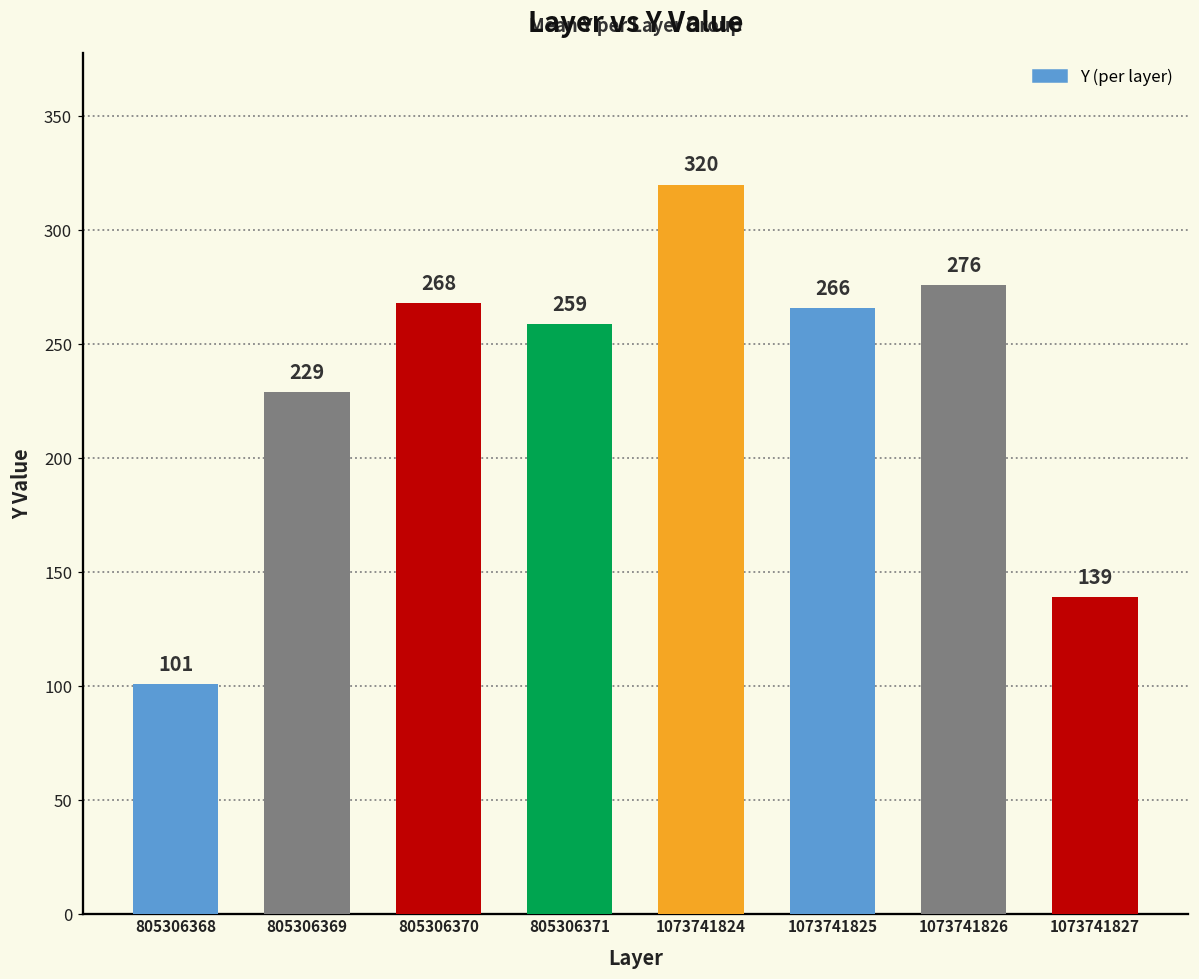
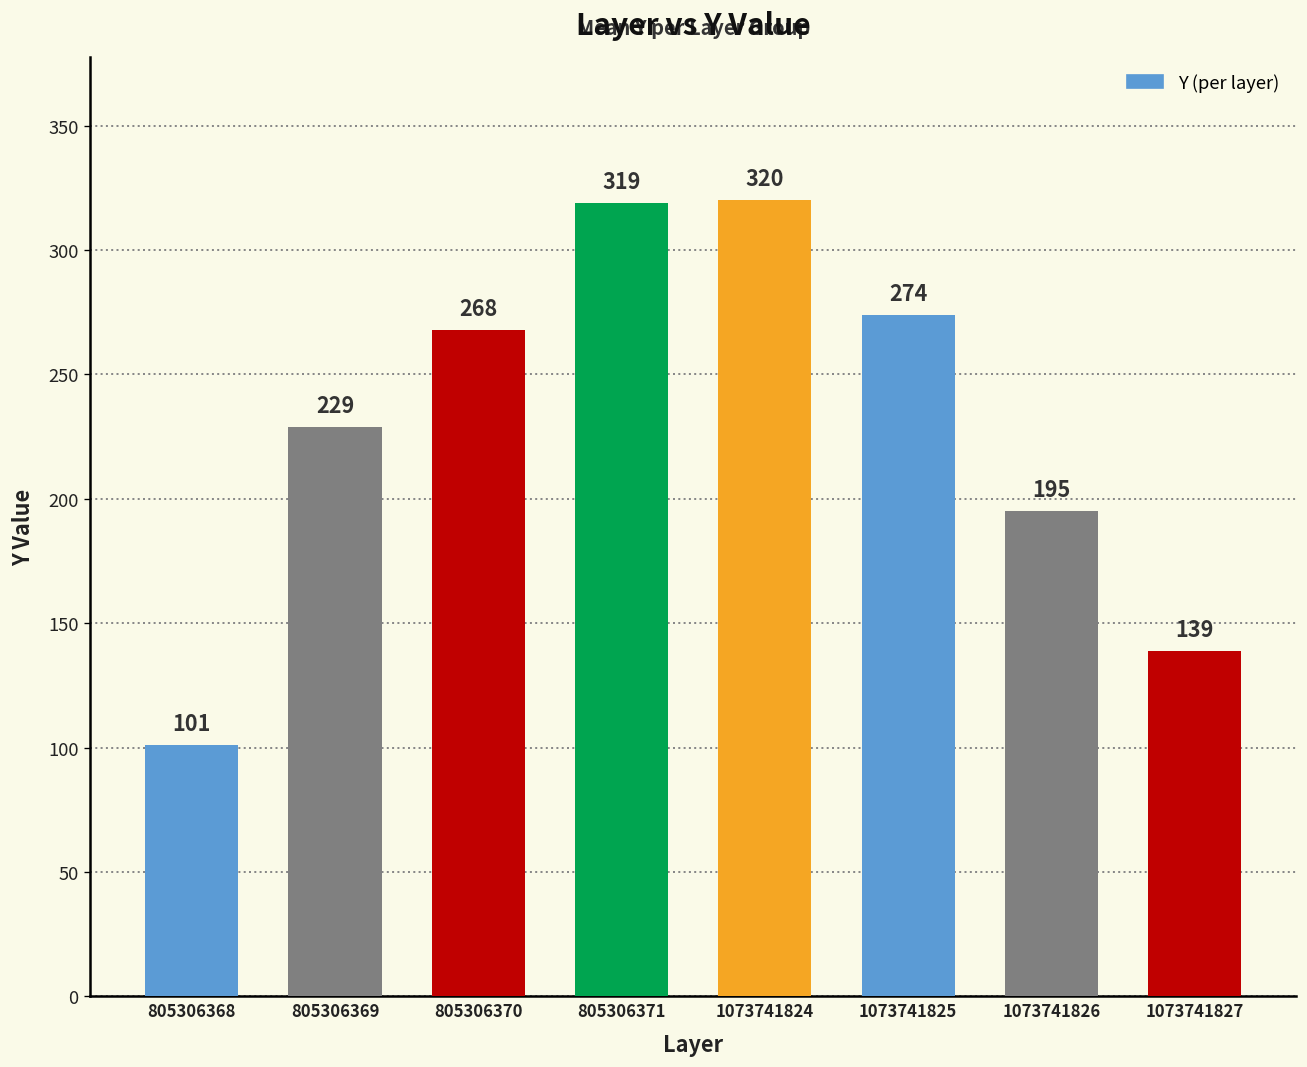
  {
    "805306368": 101,
    "805306369": 229,
    "805306370": 268,
-   "805306371": 259,
+   "805306371": 319,
    "1073741824": 320,
-   "1073741825": 266,
-   "1073741826": 276,
+   "1073741825": 274,
+   "1073741826": 195,
    "1073741827": 139
  }
